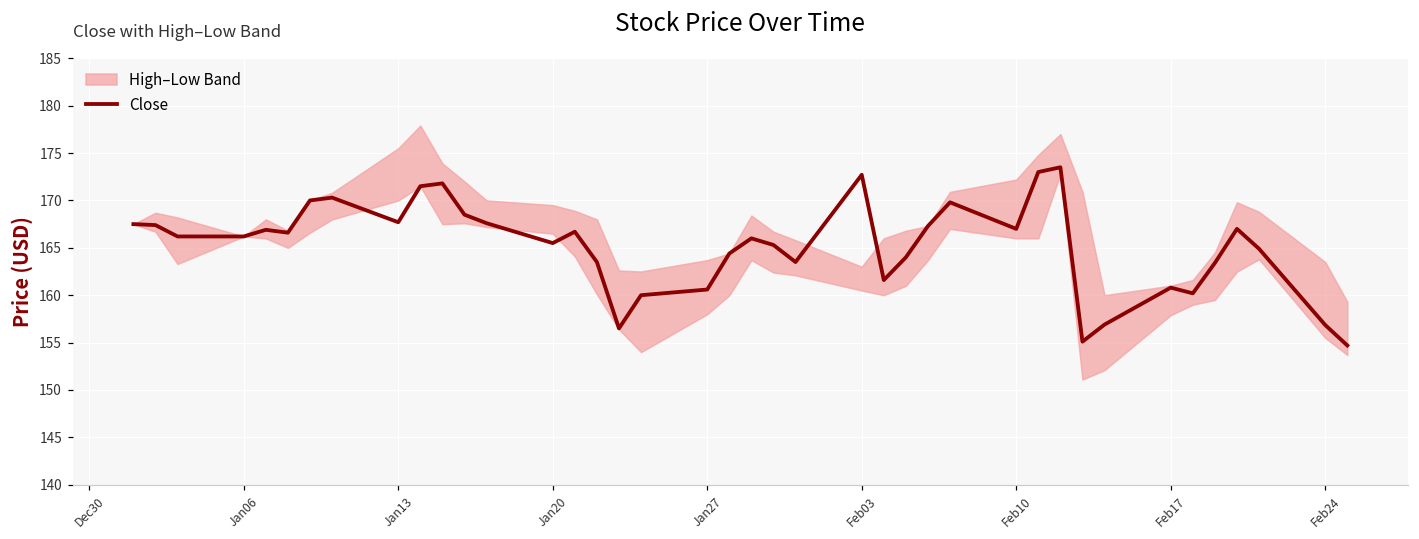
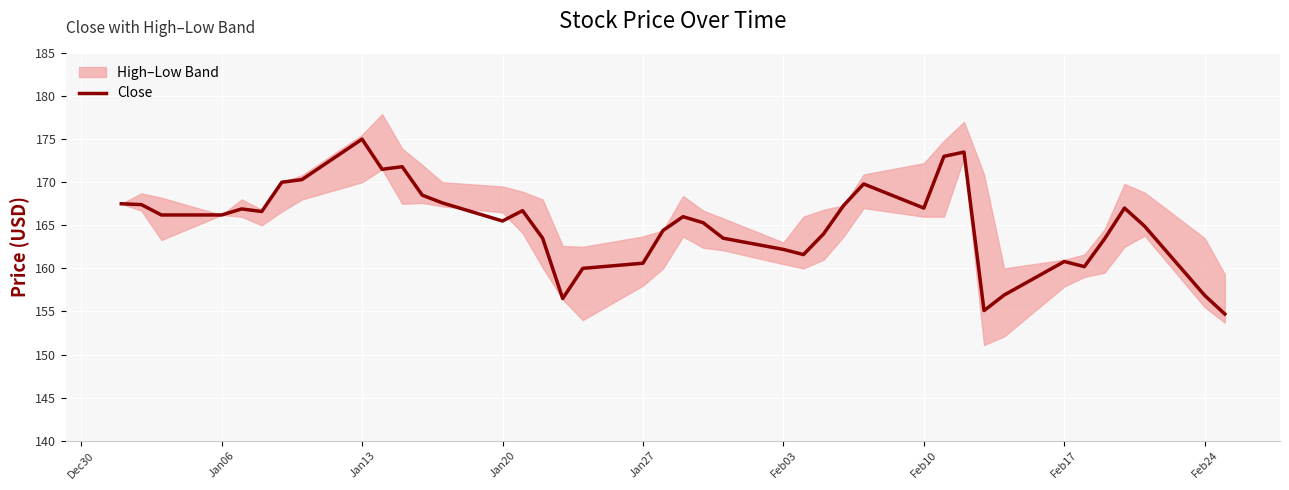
  {
    "Close": {
-     "Jan13": 168,
+     "Jan13": 175,
      "Jan20": 166,
      "Jan27": 161,
-     "Feb03": 173,
+     "Feb03": 162,
      "Feb10": 167,
      "Feb24": 157
    }
  }
